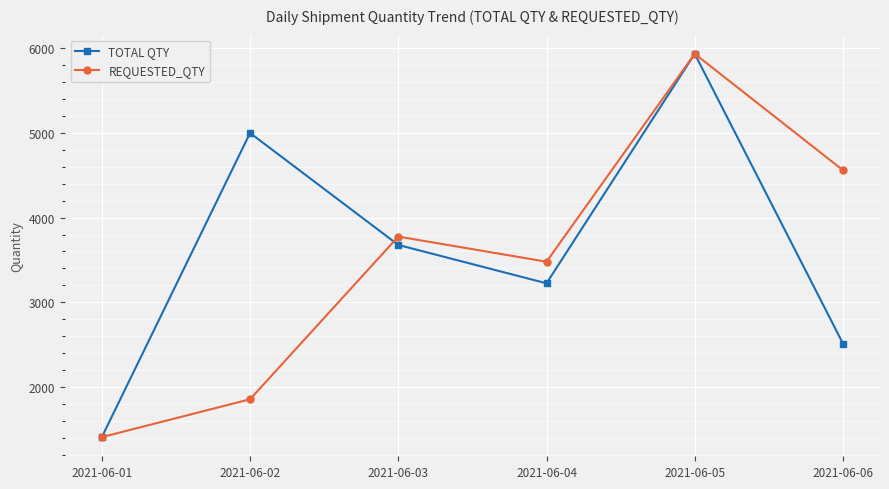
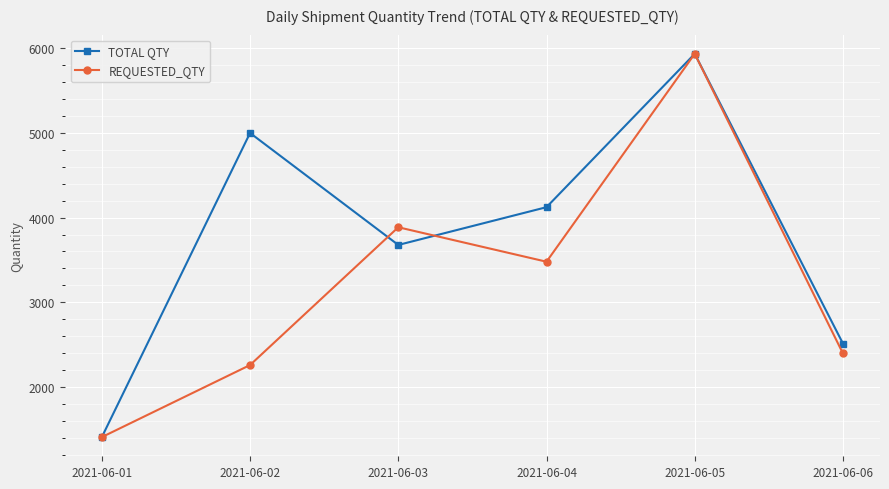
  {
    "TOTAL QTY": {
      "2021-06-02": 5000,
      "2021-06-03": 3700,
-     "2021-06-04": 3200,
+     "2021-06-04": 4100,
      "2021-06-06": 2500
    },
    "REQUESTED_QTY": {
-     "2021-06-02": 1900,
-     "2021-06-03": 3800,
+     "2021-06-02": 2300,
+     "2021-06-03": 3900,
      "2021-06-04": 3500,
-     "2021-06-06": 4600
+     "2021-06-06": 2400
    }
  }
